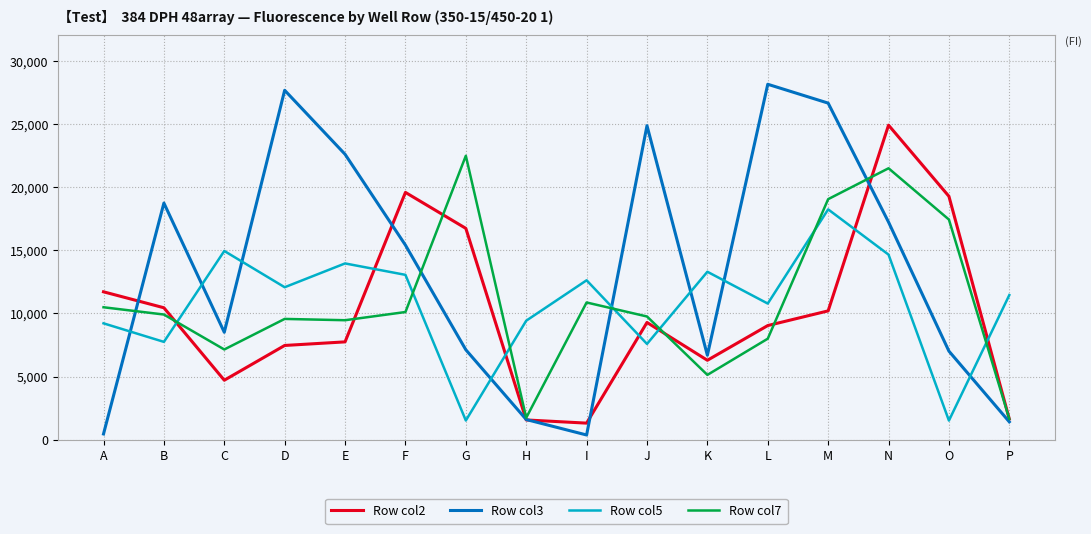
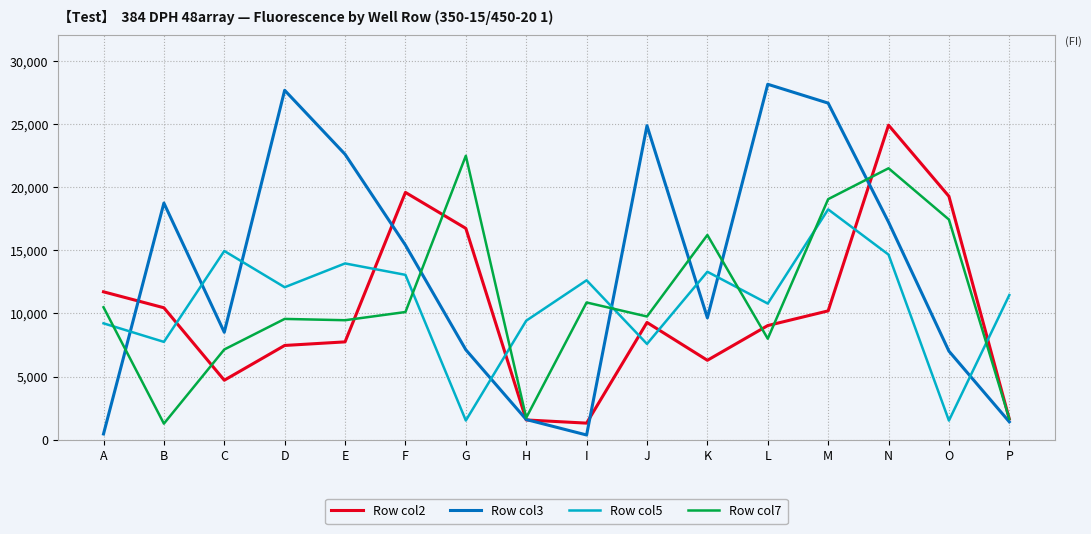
  {
    "Row col2": {
      "A": "11,700",
      "B": "10,400",
      "C": "4,700",
      "D": "7,500",
      "E": "7,700",
      "F": "19,600",
      "G": "16,700",
      "I": "1,300",
      "J": "9,300",
      "K": "6,300",
      "L": "9,000",
      "M": "10,200",
      "N": "24,900",
      "O": "19,300"
    },
    "Row col3": {
      "A": "500",
      "B": "18,700",
      "C": "8,500",
      "D": "27,700",
      "E": "22,600",
      "F": "15,400",
      "G": "7,100",
      "I": "400",
      "J": "24,900",
-     "K": "6,700",
+     "K": "9,600",
      "L": "28,100",
      "M": "26,600",
      "N": "17,200",
      "O": "7,000",
      "P": "1,400"
    },
    "Row col5": {
      "A": "9,200",
      "B": "7,700",
      "C": "14,900",
      "D": "12,100",
      "E": "14,000",
      "F": "13,000",
      "G": "1,500",
      "H": "9,400",
      "I": "12,600",
      "J": "7,600",
      "K": "13,300",
      "L": "10,800",
      "M": "18,200",
      "N": "14,700",
      "O": "1,500",
      "P": "11,400"
    },
    "Row col7": {
      "A": "10,500",
-     "B": "9,900",
+     "B": "1,300",
      "C": "7,100",
      "D": "9,600",
      "E": "9,500",
      "F": "10,100",
      "G": "22,500",
      "I": "10,900",
      "J": "9,800",
-     "K": "5,100",
+     "K": "16,200",
      "L": "8,000",
      "M": "19,000",
      "N": "21,500",
      "O": "17,400"
    }
  }
